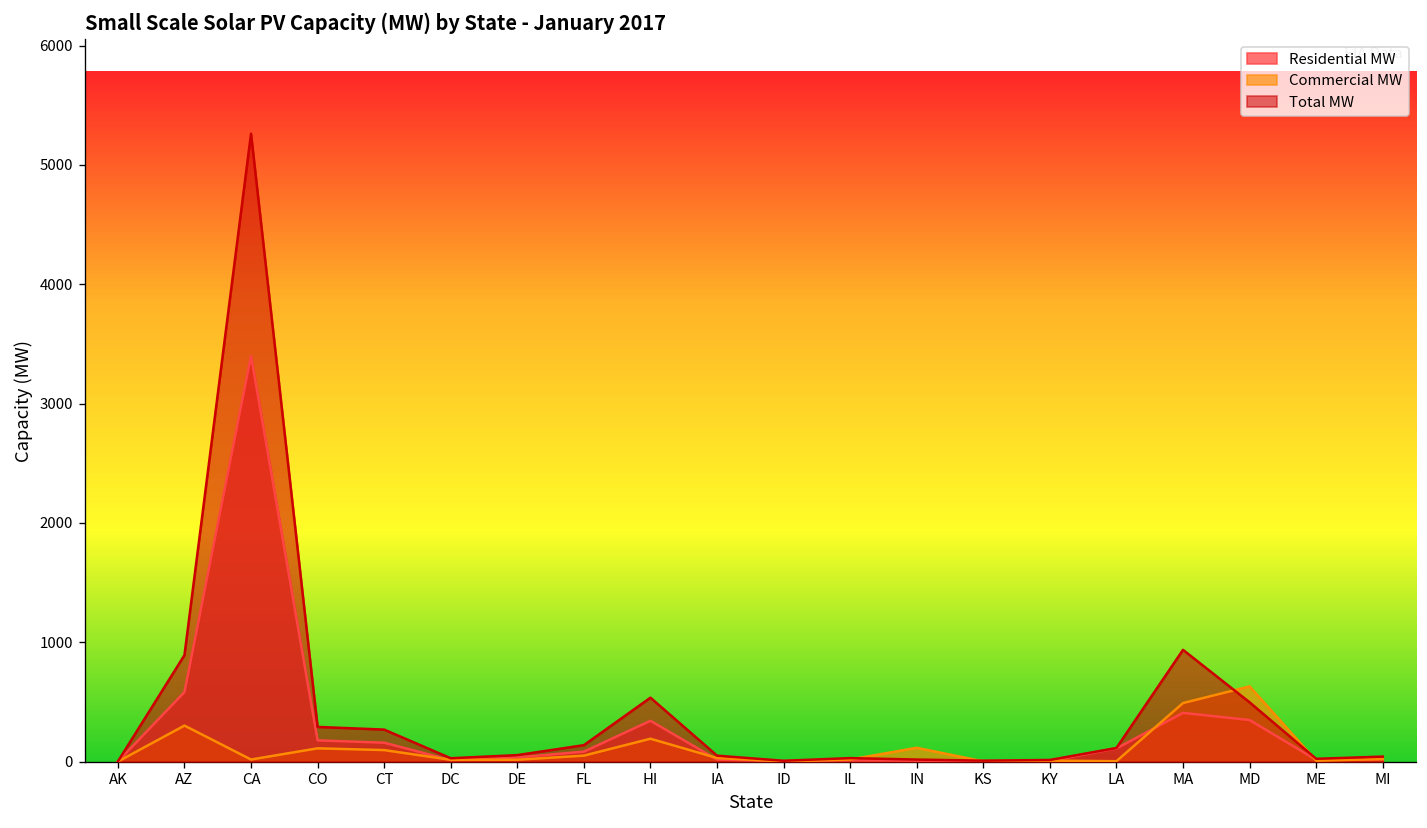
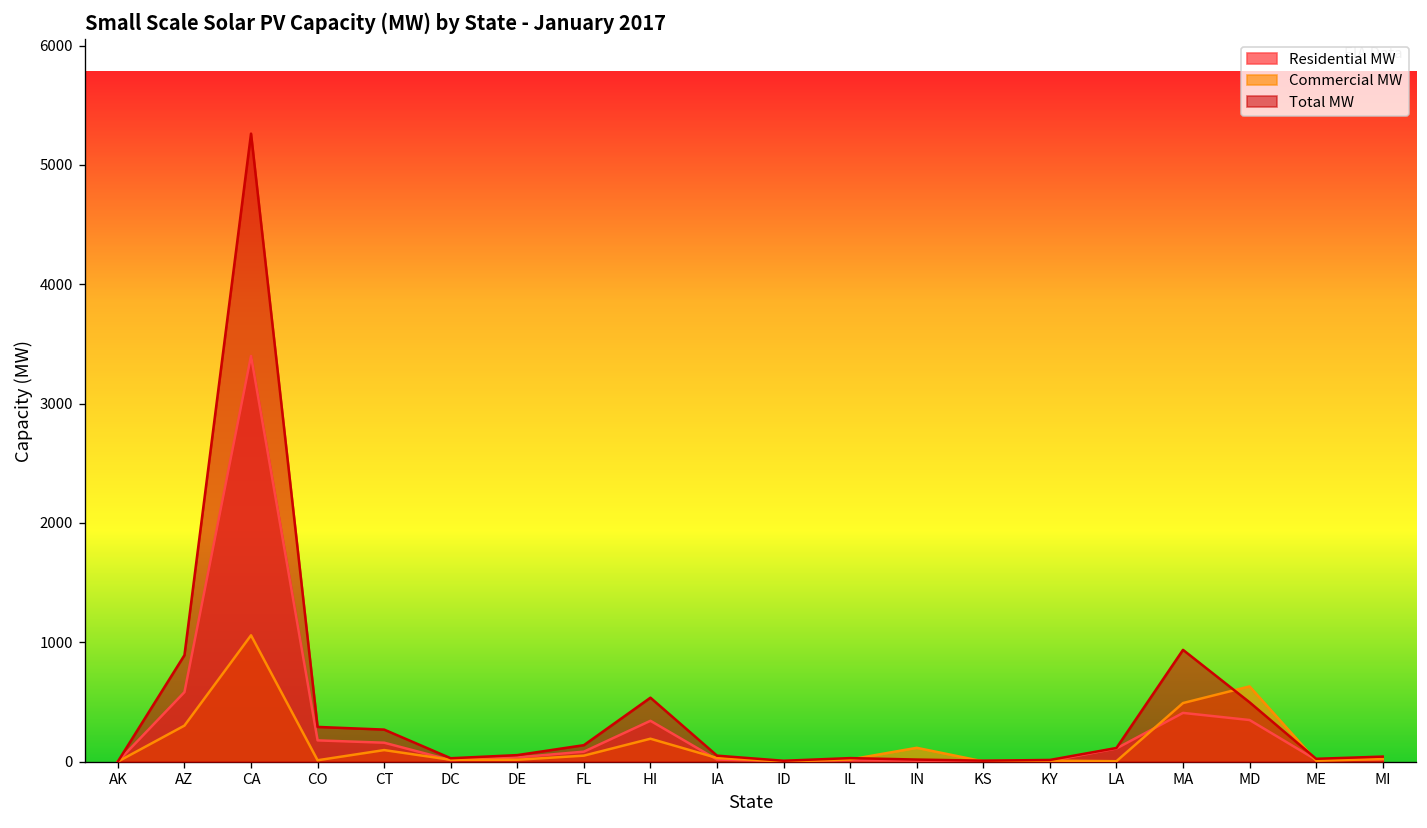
  {
    "Commercial MW": {
      "AZ": 300,
-     "CA": 0,
-     "CO": 100,
+     "CA": 1100,
+     "CO": 0,
      "CT": 100,
      "FL": 100,
      "HI": 200,
      "IN": 100,
      "LA": 0,
      "MA": 500,
      "MD": 600
    }
  }
